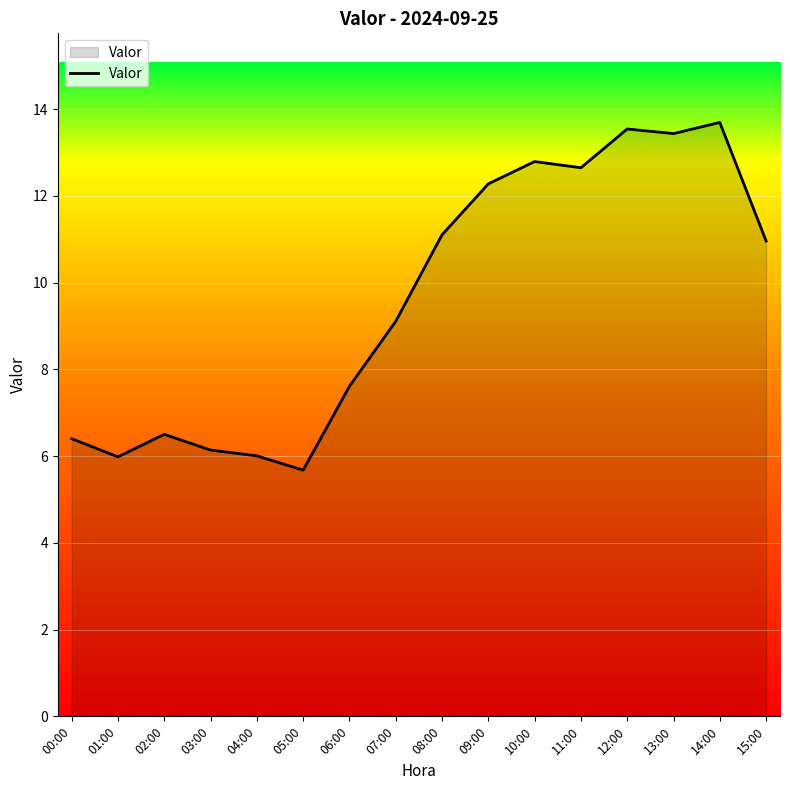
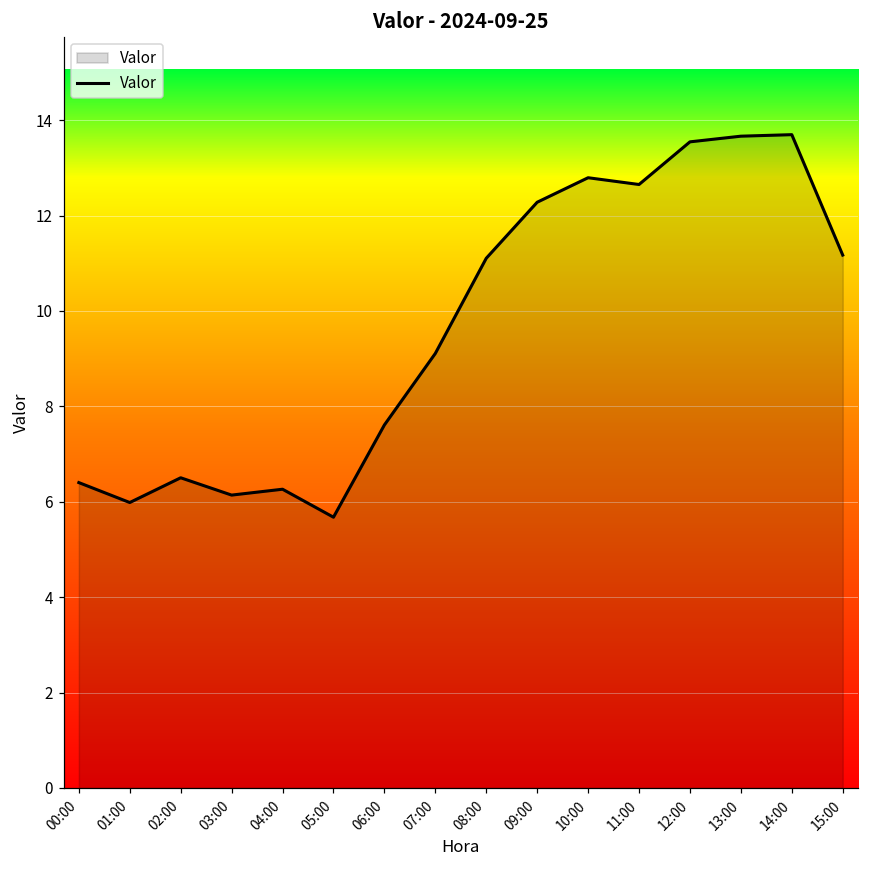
  {
    "00:00": 6.4,
    "01:00": 6.0,
    "02:00": 6.5,
    "03:00": 6.1,
-   "04:00": 6.0,
+   "04:00": 6.3,
    "05:00": 5.7,
    "06:00": 7.6,
    "07:00": 9.1,
    "08:00": 11.1,
    "09:00": 12.3,
    "10:00": 12.8,
    "11:00": 12.7,
    "12:00": 13.5,
-   "13:00": 13.4,
+   "13:00": 13.7,
    "14:00": 13.7,
-   "15:00": 11.0
+   "15:00": 11.2
  }
